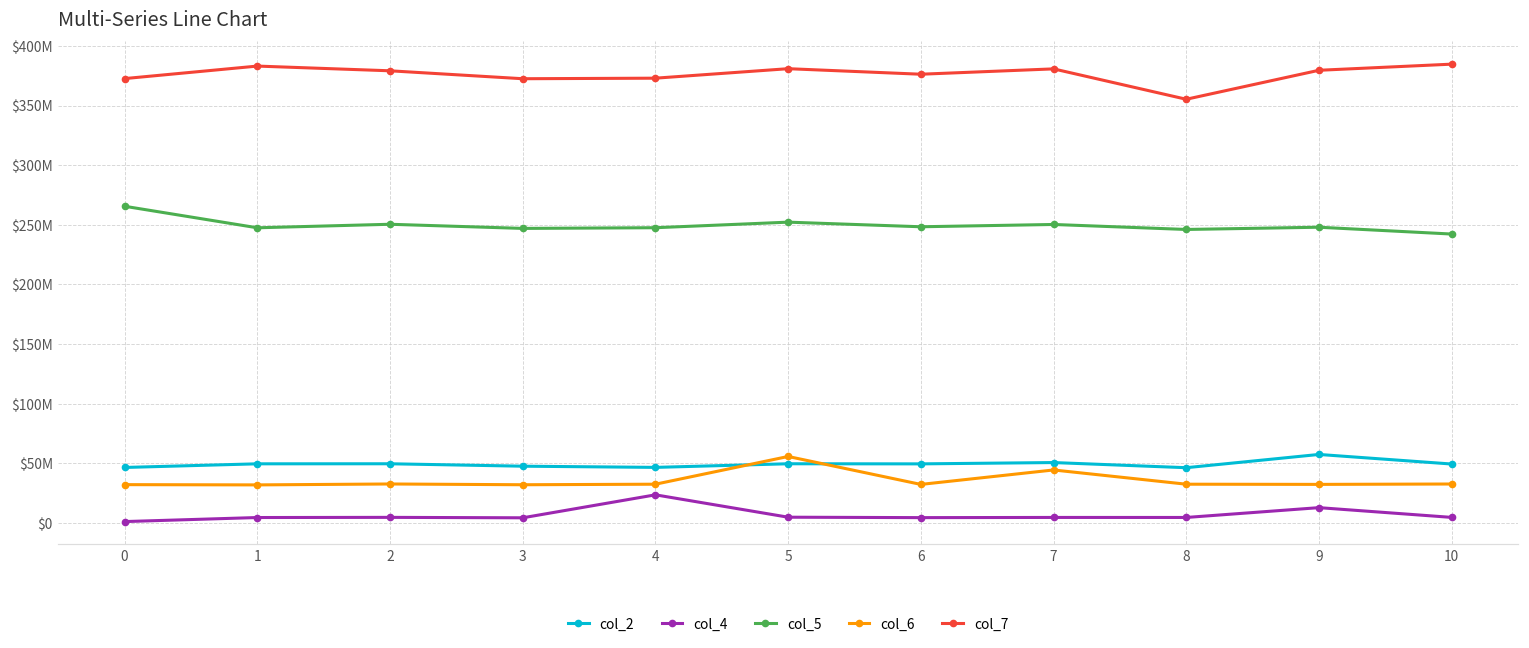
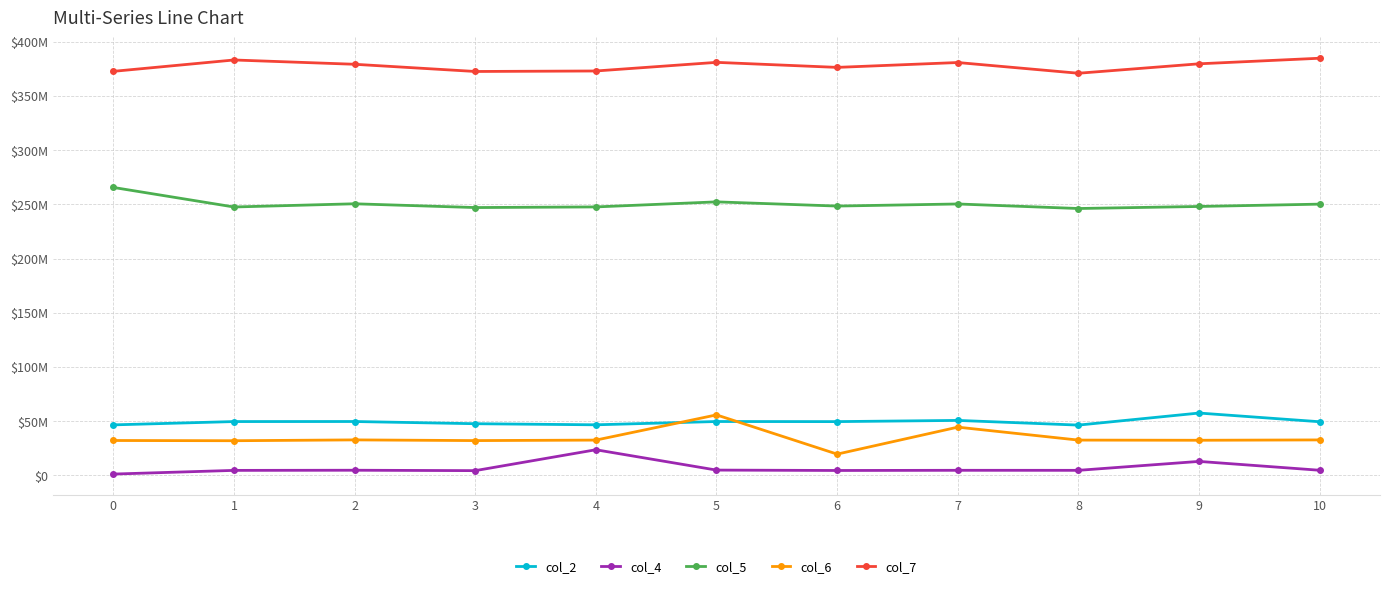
  {
    "col_2": {
      "0": "$47000000",
      "1": "$50000000",
      "2": "$50000000",
      "3": "$48000000",
      "4": "$47000000",
      "5": "$50000000",
      "6": "$50000000",
      "7": "$51000000",
      "8": "$46000000",
      "9": "$58000000",
      "10": "$49000000"
    },
    "col_4": {
      "0": "$1000000",
      "1": "$5000000",
      "2": "$5000000",
      "3": "$4000000",
      "4": "$24000000",
      "5": "$5000000",
      "6": "$5000000",
      "7": "$5000000",
      "8": "$5000000",
      "9": "$13000000",
      "10": "$5000000"
    },
    "col_5": {
      "0": "$266000000",
      "1": "$248000000",
      "2": "$250000000",
      "3": "$247000000",
      "4": "$248000000",
      "5": "$252000000",
      "6": "$248000000",
      "7": "$250000000",
      "8": "$246000000",
      "9": "$248000000",
-     "10": "$242000000"
+     "10": "$250000000"
    },
    "col_6": {
      "0": "$32000000",
      "1": "$32000000",
      "2": "$33000000",
      "3": "$32000000",
      "4": "$33000000",
      "5": "$56000000",
-     "6": "$32000000",
+     "6": "$20000000",
      "7": "$45000000",
      "8": "$33000000",
      "9": "$32000000",
      "10": "$33000000"
    },
    "col_7": {
      "0": "$373000000",
      "1": "$383000000",
      "2": "$379000000",
      "3": "$372000000",
      "4": "$373000000",
      "5": "$381000000",
      "6": "$376000000",
      "7": "$381000000",
-     "8": "$355000000",
+     "8": "$371000000",
      "9": "$380000000",
      "10": "$385000000"
    }
  }
